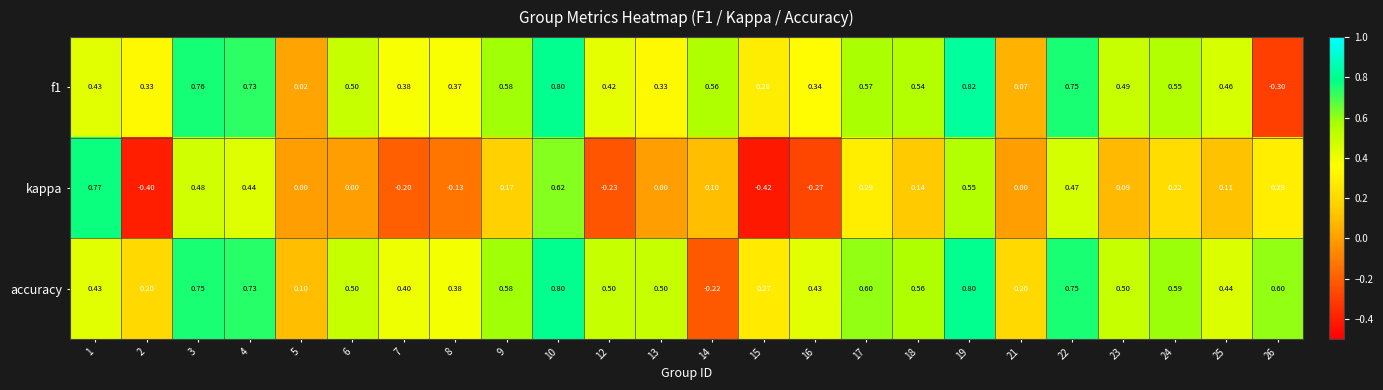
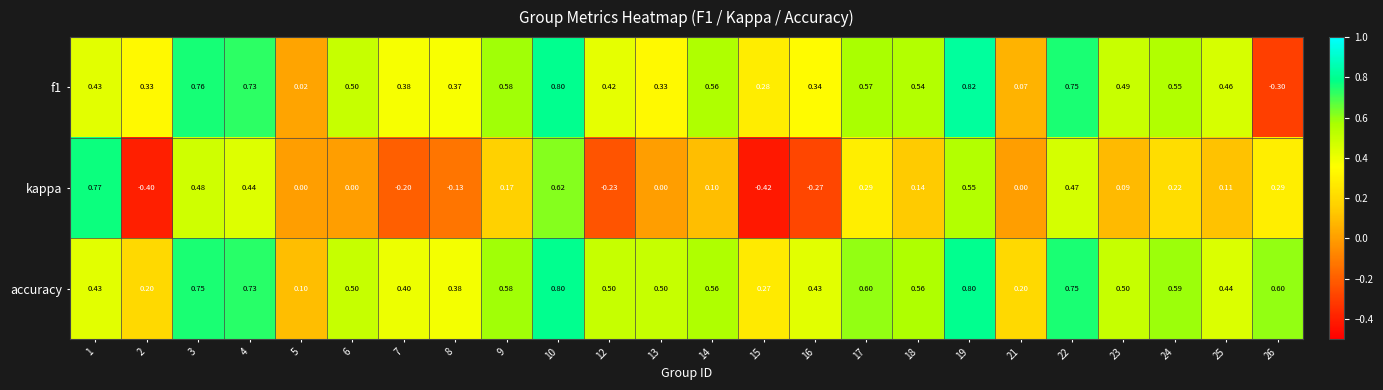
  {
    "f1": {
      "1": 0.43,
      "2": 0.33,
      "3": 0.76,
      "4": 0.73,
      "5": 0.02,
      "6": 0.50,
      "7": 0.38,
      "8": 0.37,
      "9": 0.58,
      "10": 0.80,
      "12": 0.42,
      "13": 0.33,
      "14": 0.56,
      "15": 0.28,
      "16": 0.34,
      "17": 0.57,
      "18": 0.54,
      "19": 0.82,
      "21": 0.07,
      "22": 0.75,
      "23": 0.49,
      "24": 0.55,
      "25": 0.46,
      "26": -0.30
    },
    "kappa": {
      "1": 0.77,
      "2": -0.40,
      "3": 0.48,
      "4": 0.44,
      "5": 0.00,
      "6": 0.00,
      "7": -0.20,
      "8": -0.13,
      "9": 0.17,
      "10": 0.62,
      "12": -0.23,
      "13": 0.00,
      "14": 0.10,
      "15": -0.42,
      "16": -0.27,
      "17": 0.29,
      "18": 0.14,
      "19": 0.55,
      "21": 0.00,
      "22": 0.47,
      "23": 0.09,
      "24": 0.22,
      "25": 0.11,
      "26": 0.29
    },
    "accuracy": {
      "1": 0.43,
      "2": 0.20,
      "3": 0.75,
      "4": 0.73,
      "5": 0.10,
      "6": 0.50,
      "7": 0.40,
      "8": 0.38,
      "9": 0.58,
      "10": 0.80,
      "12": 0.50,
      "13": 0.50,
-     "14": -0.22,
+     "14": 0.56,
      "15": 0.27,
      "16": 0.43,
      "17": 0.60,
      "18": 0.56,
      "19": 0.80,
      "21": 0.20,
      "22": 0.75,
      "23": 0.50,
      "24": 0.59,
      "25": 0.44,
      "26": 0.60
    }
  }
